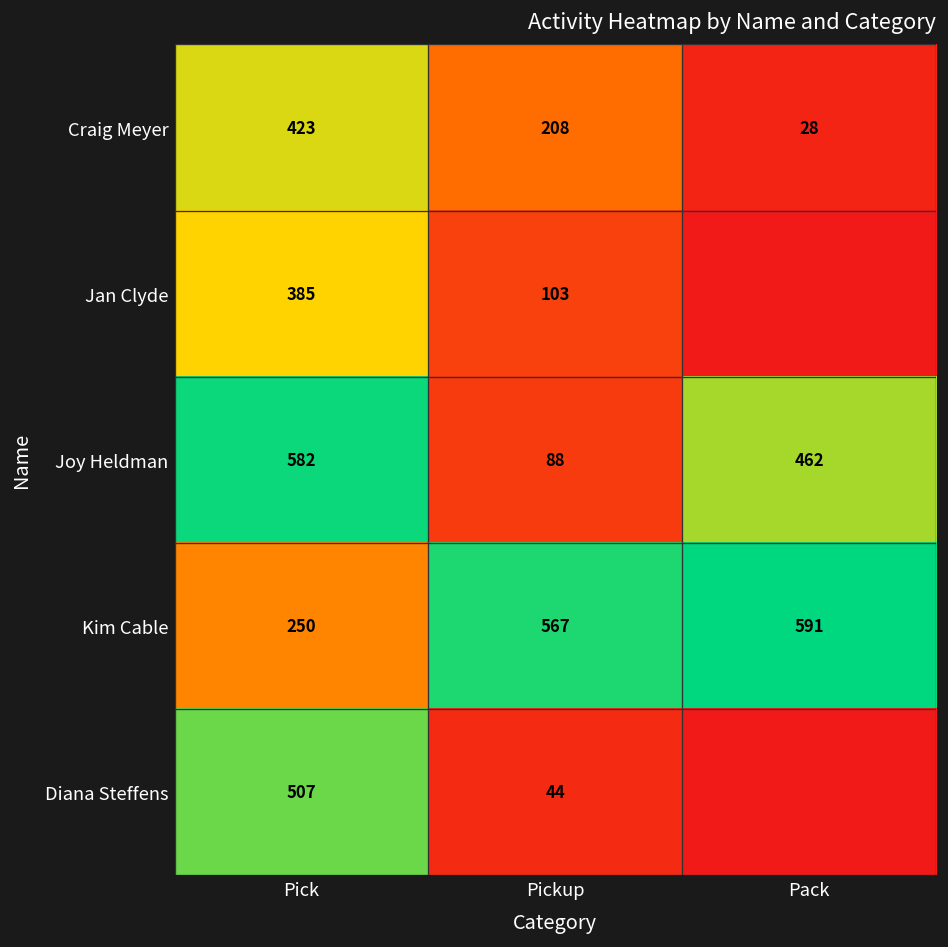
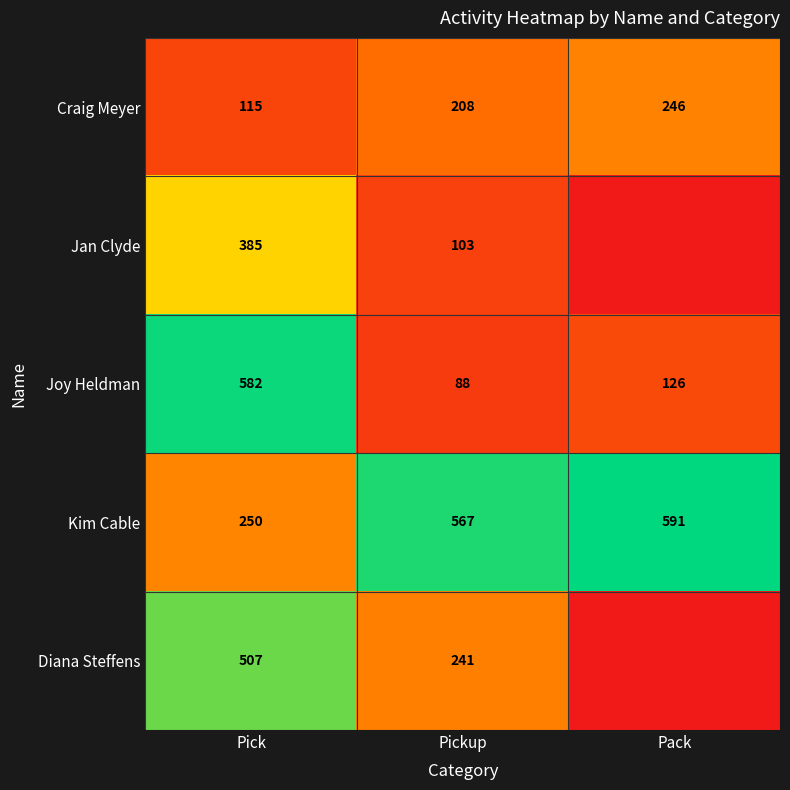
  {
    "Craig Meyer": {
-     "Pick": 423,
+     "Pick": 115,
      "Pickup": 208,
-     "Pack": 28
+     "Pack": 246
    },
    "Jan Clyde": {
      "Pick": 385,
      "Pickup": 103
    },
    "Joy Heldman": {
      "Pick": 582,
      "Pickup": 88,
-     "Pack": 462
+     "Pack": 126
    },
    "Kim Cable": {
      "Pick": 250,
      "Pickup": 567,
      "Pack": 591
    },
    "Diana Steffens": {
      "Pick": 507,
-     "Pickup": 44
+     "Pickup": 241
    }
  }
